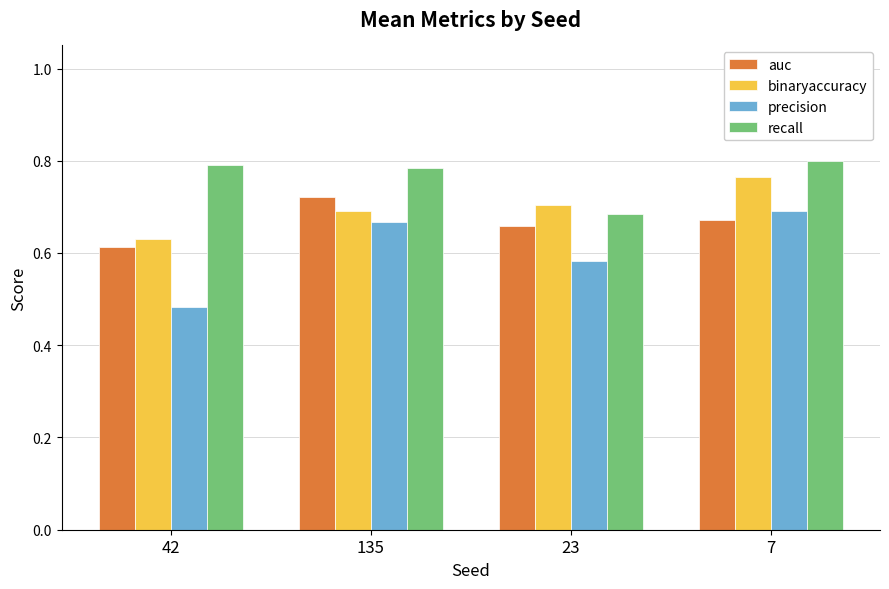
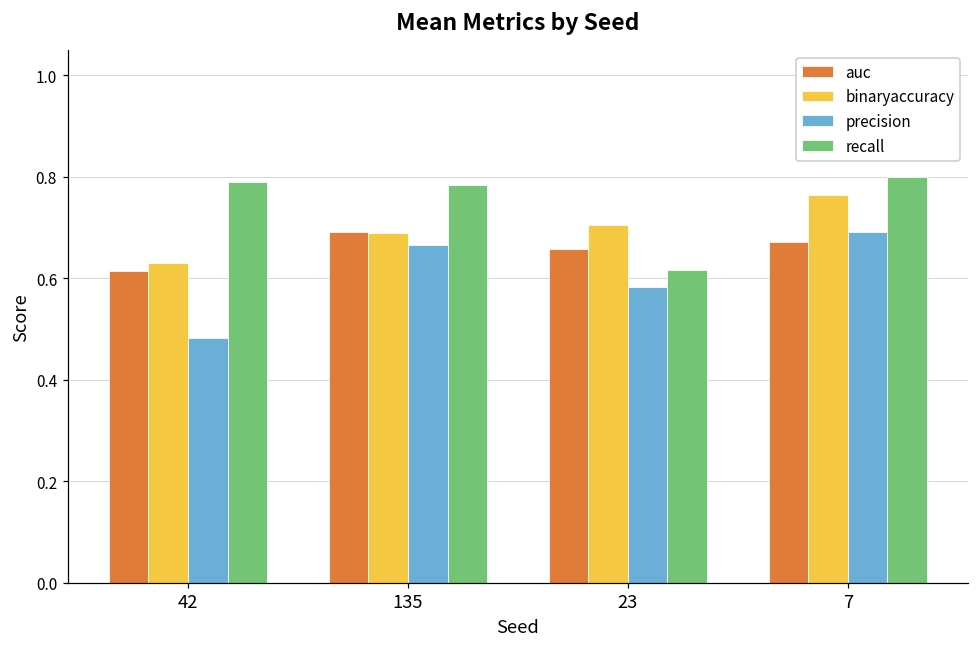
  {
    "auc": {
      "42": 0.61,
-     "135": 0.72,
+     "135": 0.69,
      "23": 0.66,
      "7": 0.67
    },
    "binaryaccuracy": {
      "42": 0.63,
      "135": 0.69,
      "23": 0.71,
      "7": 0.77
    },
    "precision": {
      "42": 0.48,
      "135": 0.67,
      "23": 0.58,
      "7": 0.69
    },
    "recall": {
      "42": 0.79,
      "135": 0.78,
-     "23": 0.68,
+     "23": 0.62,
      "7": 0.80
    }
  }
